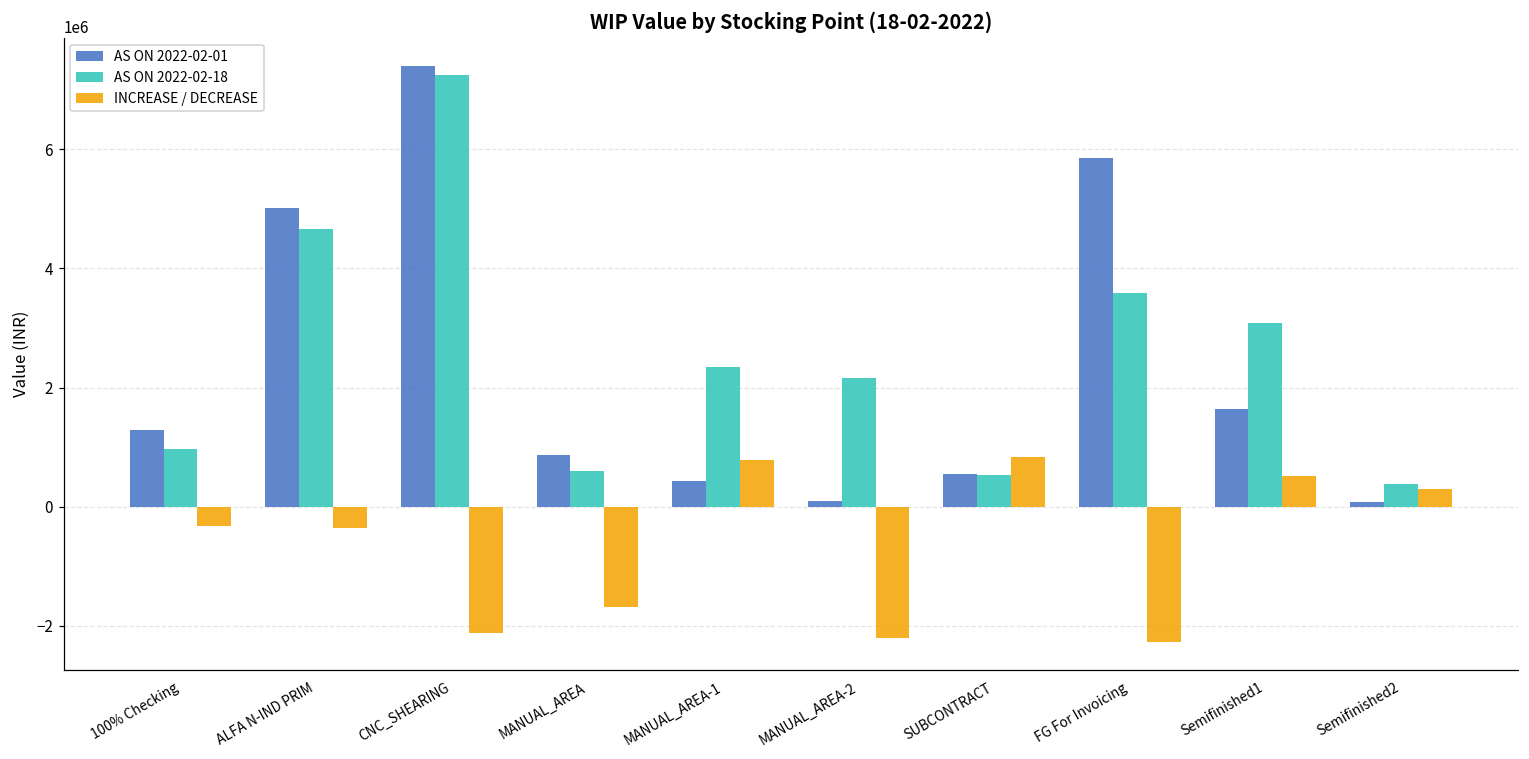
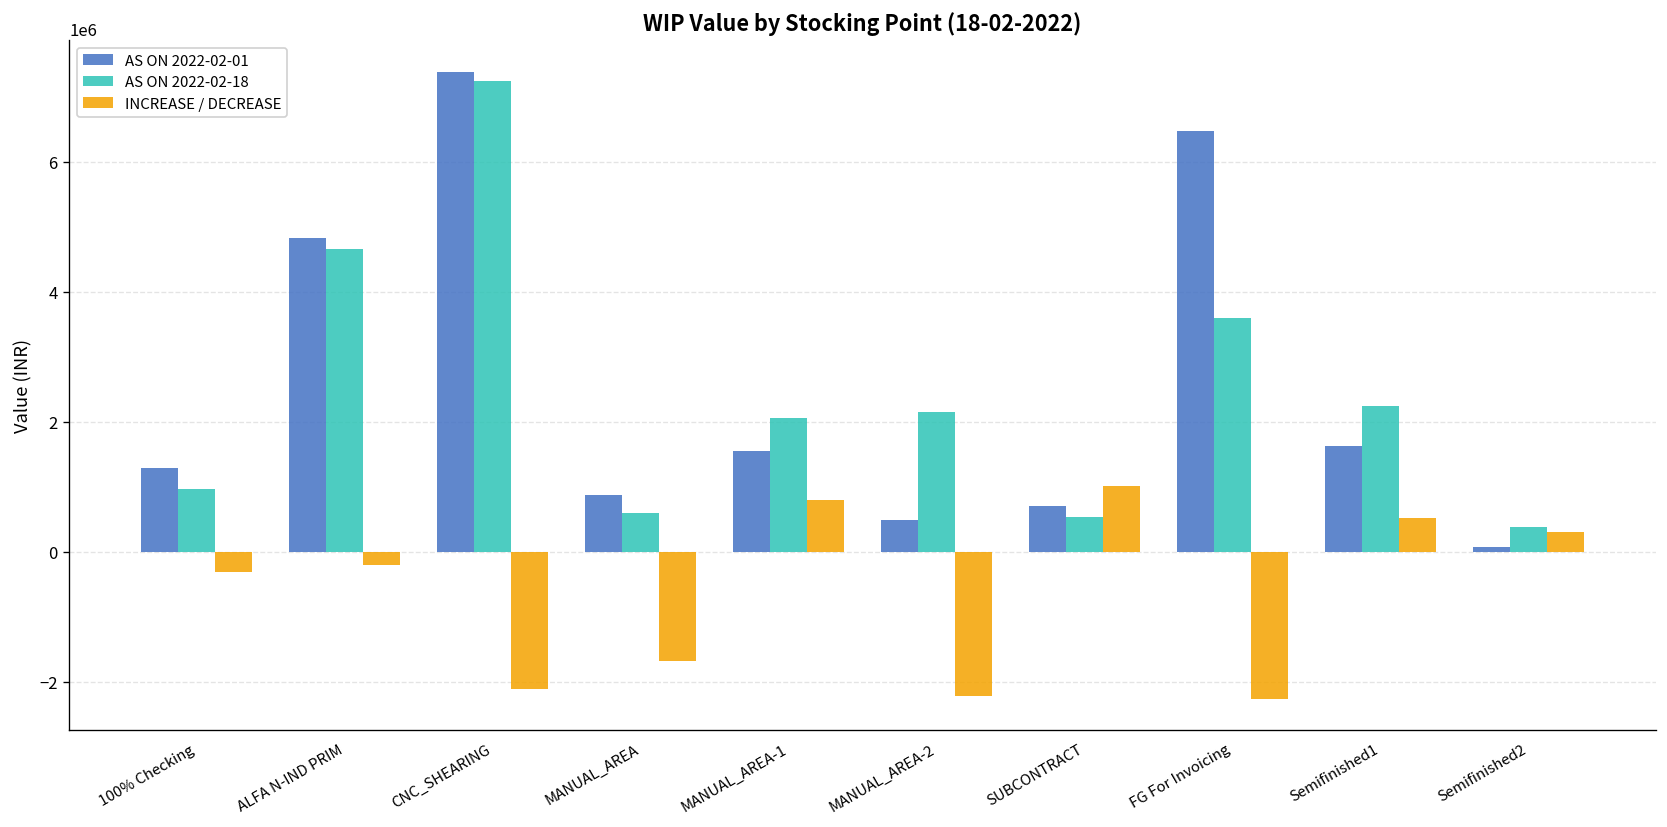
  {
    "AS ON 2022-02-01": {
      "100% Checking": 1300000,
-     "ALFA N-IND PRIM": 5000000,
+     "ALFA N-IND PRIM": 4800000,
      "CNC_SHEARING": 7400000,
      "MANUAL_AREA": 900000,
-     "MANUAL_AREA-1": 400000,
-     "MANUAL_AREA-2": 100000,
-     "SUBCONTRACT": 600000,
-     "FG For Invoicing": 5900000,
+     "MANUAL_AREA-1": 1600000,
+     "MANUAL_AREA-2": 500000,
+     "SUBCONTRACT": 700000,
+     "FG For Invoicing": 6500000,
      "Semifinished1": 1600000,
      "Semifinished2": 100000
    },
    "AS ON 2022-02-18": {
      "100% Checking": 1000000,
      "ALFA N-IND PRIM": 4700000,
      "CNC_SHEARING": 7200000,
      "MANUAL_AREA": 600000,
-     "MANUAL_AREA-1": 2300000,
+     "MANUAL_AREA-1": 2100000,
      "MANUAL_AREA-2": 2200000,
      "SUBCONTRACT": 500000,
      "FG For Invoicing": 3600000,
-     "Semifinished1": 3100000,
+     "Semifinished1": 2200000,
      "Semifinished2": 400000
    },
    "INCREASE / DECREASE": {
      "100% Checking": -300000,
-     "ALFA N-IND PRIM": -400000,
+     "ALFA N-IND PRIM": -200000,
      "CNC_SHEARING": -2100000,
      "MANUAL_AREA": -1700000,
      "MANUAL_AREA-1": 800000,
      "MANUAL_AREA-2": -2200000,
-     "SUBCONTRACT": 800000,
+     "SUBCONTRACT": 1000000,
      "FG For Invoicing": -2300000,
      "Semifinished1": 500000,
      "Semifinished2": 300000
    }
  }
